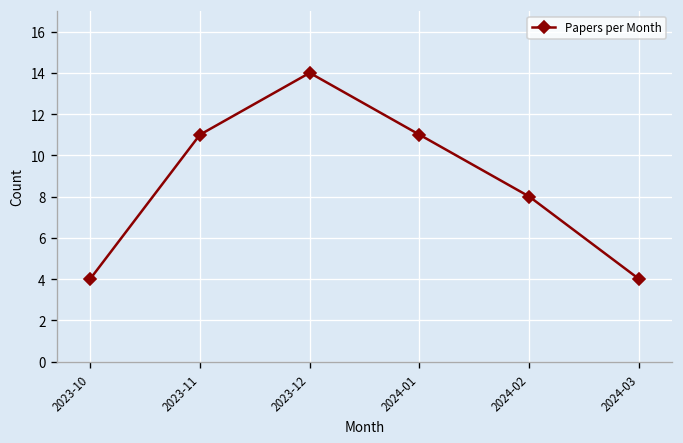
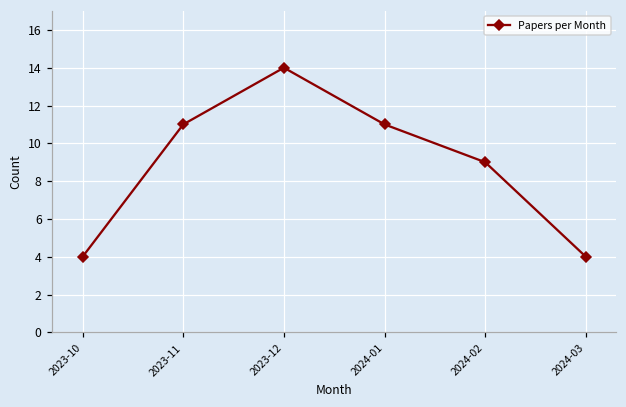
  {
    "2023-10": 4,
    "2023-11": 11,
    "2023-12": 14,
    "2024-01": 11,
-   "2024-02": 8,
+   "2024-02": 9,
    "2024-03": 4
  }
